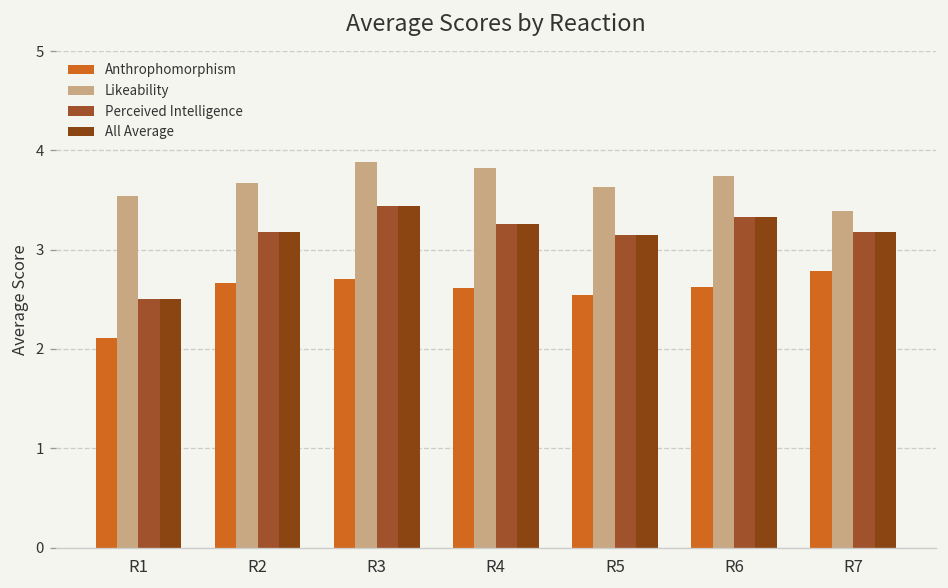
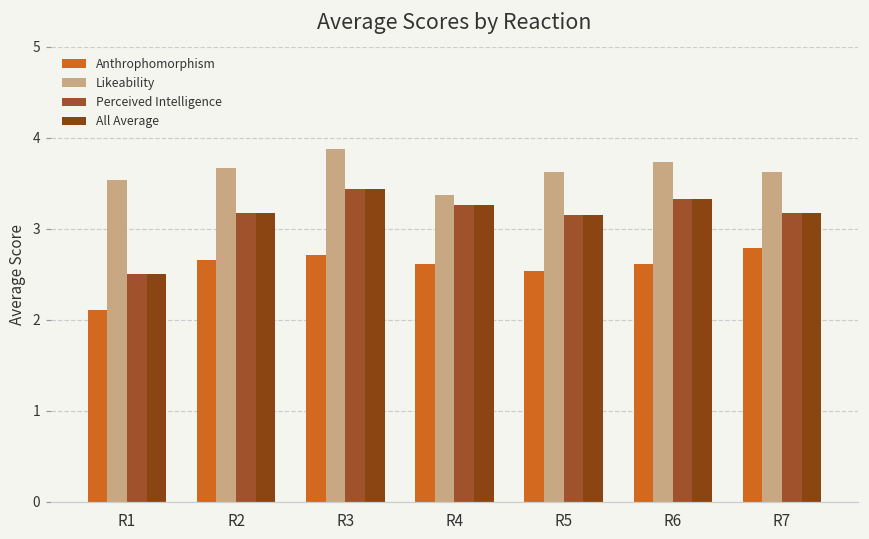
  {
    "Likeability": {
      "R1": 3.5,
      "R2": 3.7,
      "R3": 3.9,
-     "R4": 3.8,
+     "R4": 3.4,
      "R5": 3.6,
      "R6": 3.7,
-     "R7": 3.4
+     "R7": 3.6
    }
  }
